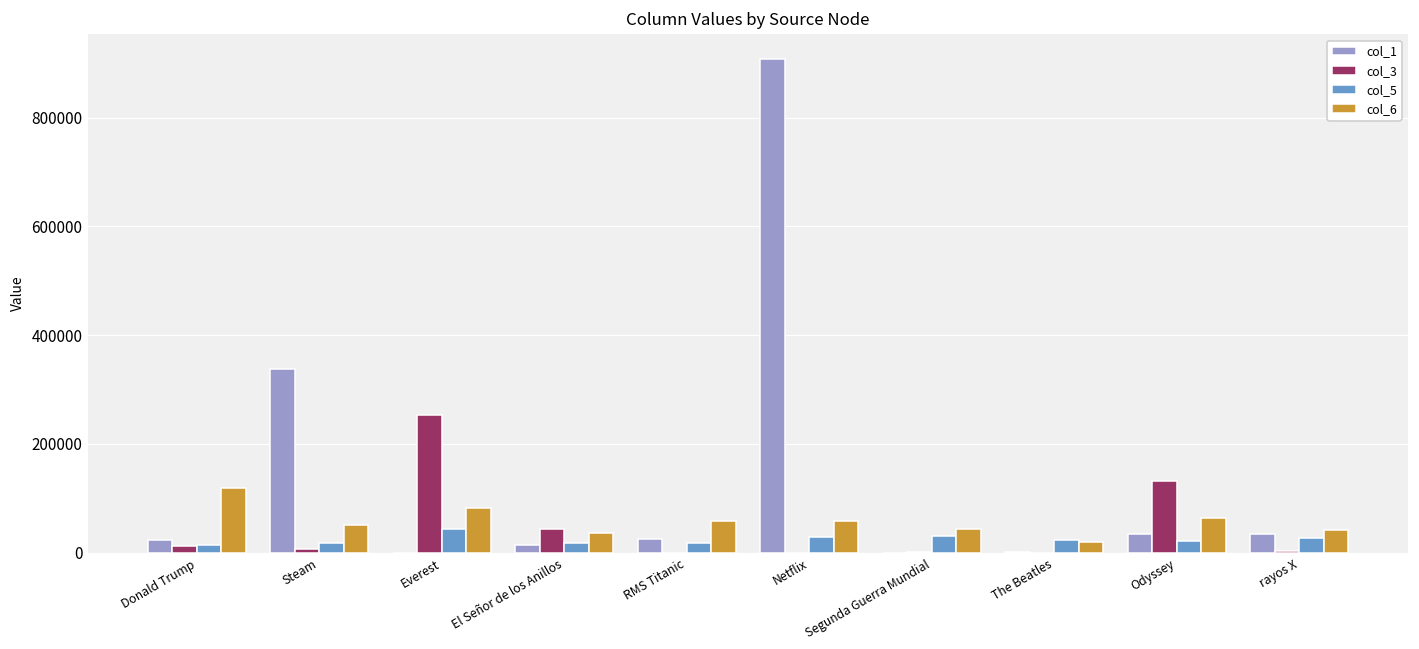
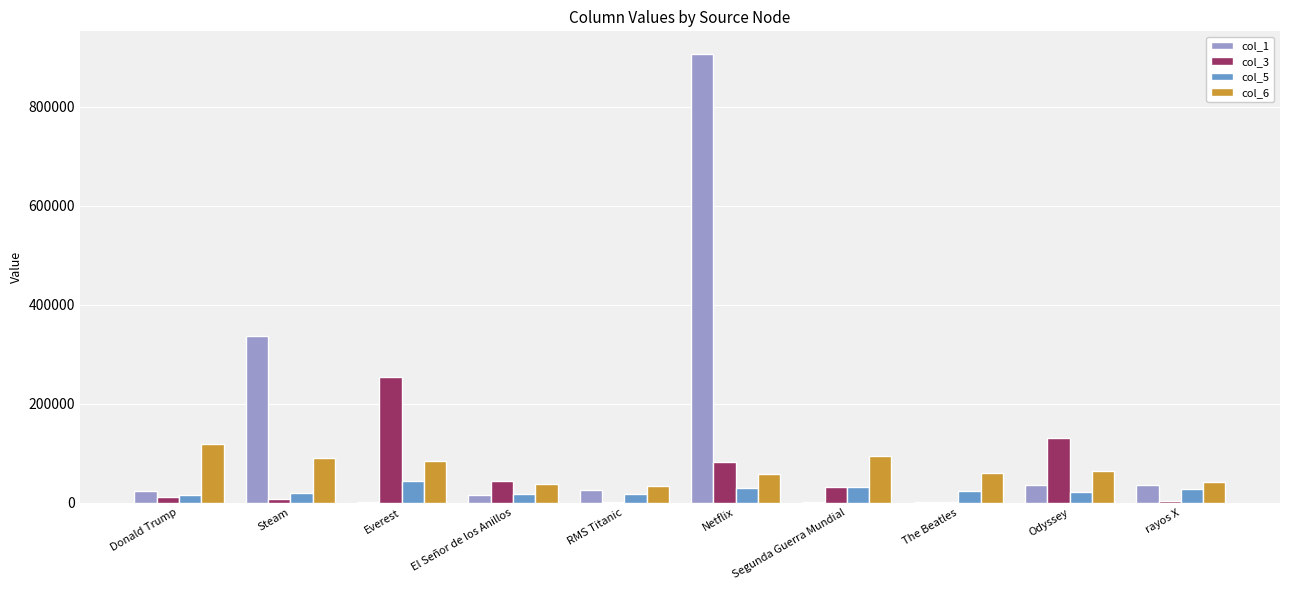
  {
    "col_3": {
      "Donald Trump": 10000,
      "Steam": 10000,
      "Everest": 250000,
      "El Señor de los Anillos": 40000,
-     "Netflix": 0,
-     "Segunda Guerra Mundial": 0,
+     "Netflix": 80000,
+     "Segunda Guerra Mundial": 30000,
      "Odyssey": 130000
    },
    "col_6": {
      "Donald Trump": 120000,
-     "Steam": 50000,
+     "Steam": 90000,
      "Everest": 80000,
      "El Señor de los Anillos": 40000,
-     "RMS Titanic": 60000,
+     "RMS Titanic": 30000,
      "Netflix": 60000,
-     "Segunda Guerra Mundial": 40000,
-     "The Beatles": 20000,
+     "Segunda Guerra Mundial": 90000,
+     "The Beatles": 60000,
      "Odyssey": 60000,
      "rayos X": 40000
    }
  }
